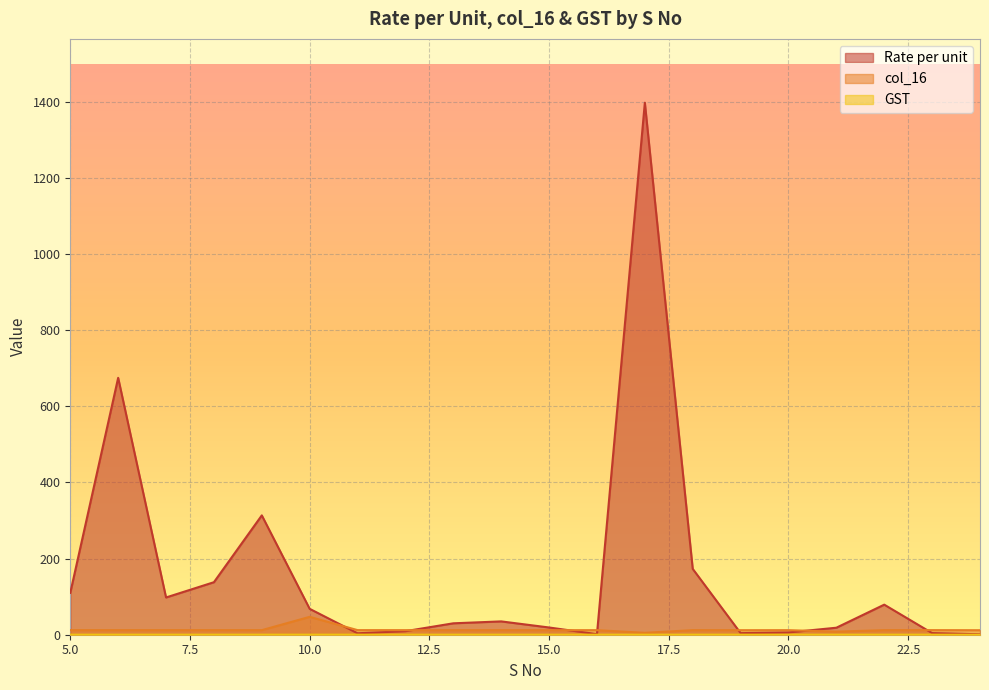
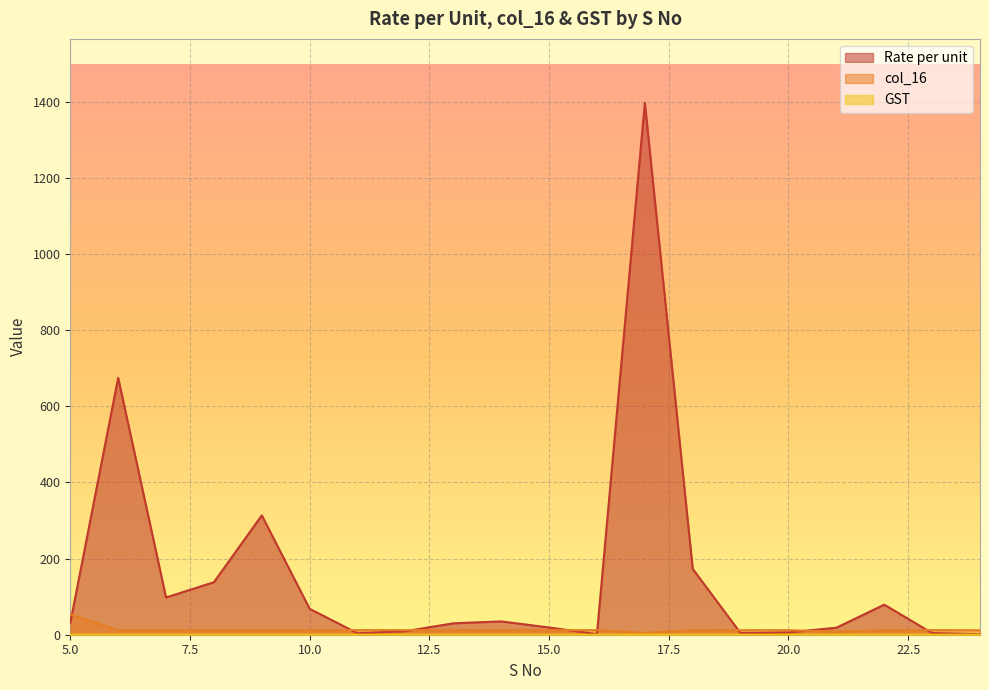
  {
    "Rate per unit": {
-     "5.0": 110,
+     "5.0": 30,
      "10.0": 70,
      "15.0": 20
    },
    "col_16": {
-     "5.0": 10,
-     "10.0": 50,
+     "5.0": 50,
+     "10.0": 10,
      "15.0": 10
    },
    "GST": {
      "5.0": 0,
      "10.0": 0,
      "15.0": 0
    }
  }
